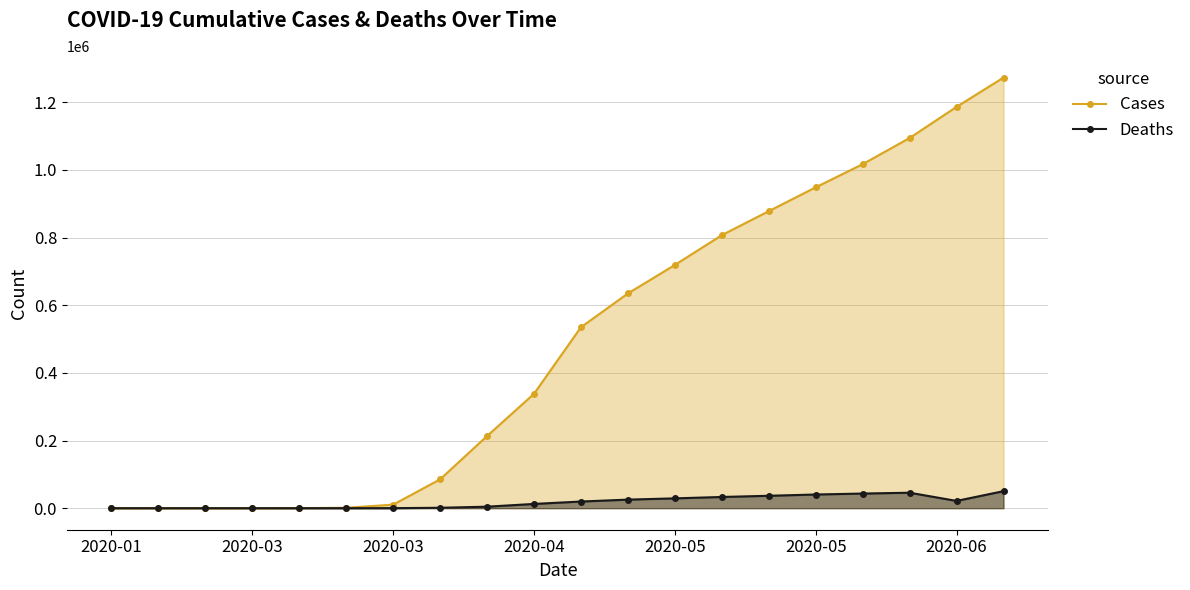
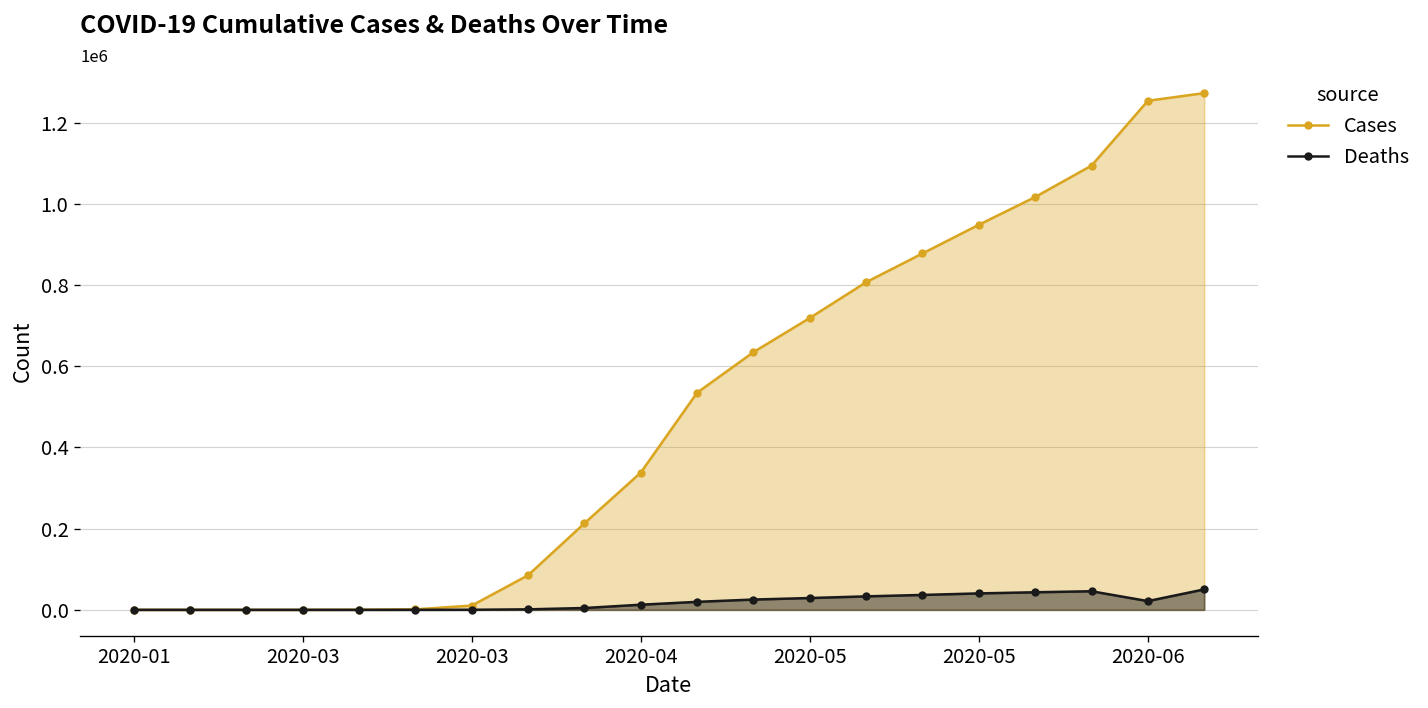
  {
    "Cases": {
      "2020-04": 340000,
-     "2020-06": 1190000
+     "2020-06": 1250000
    },
    "Deaths": {
      "2020-04": 10000,
      "2020-06": 20000
    }
  }
